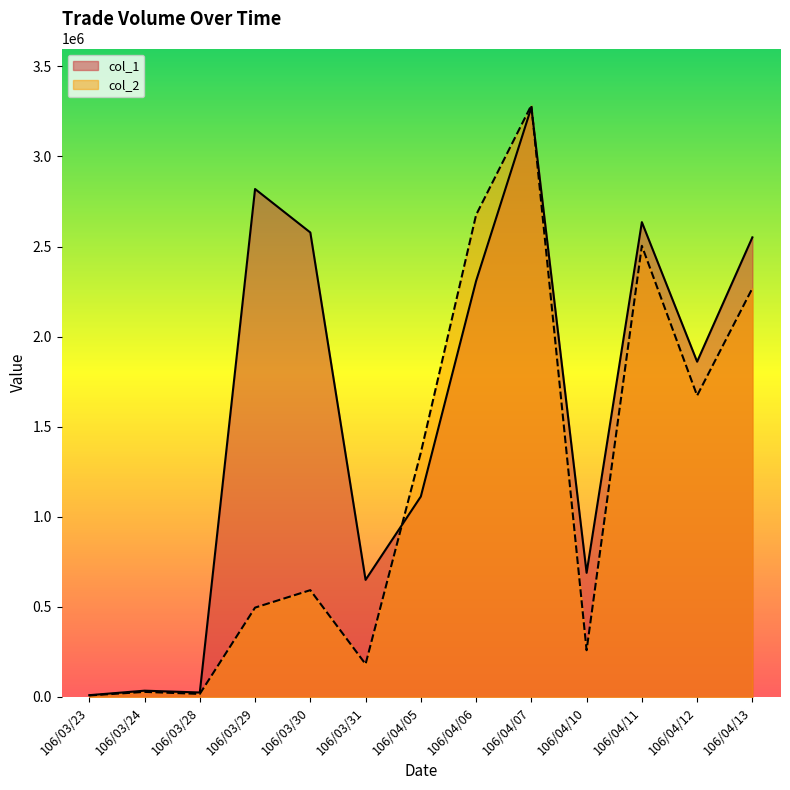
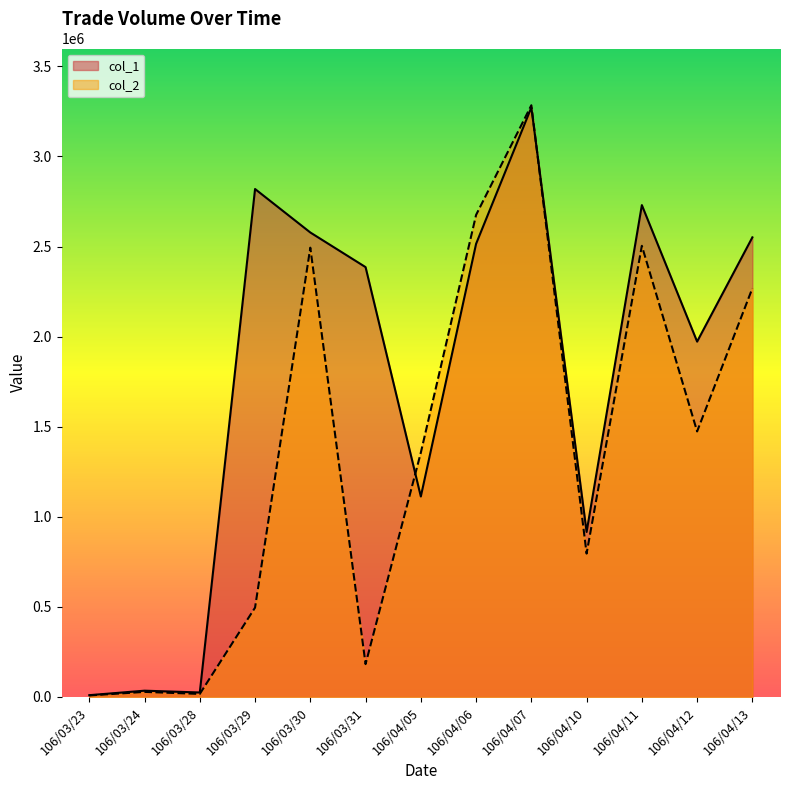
  {
    "col_1": {
      "106/03/29": 2820000,
      "106/03/30": 2580000,
-     "106/03/31": 650000,
+     "106/03/31": 2390000,
      "106/04/05": 1110000,
-     "106/04/06": 2310000,
-     "106/04/10": 690000,
-     "106/04/11": 2640000,
-     "106/04/12": 1860000,
+     "106/04/06": 2520000,
+     "106/04/10": 920000,
+     "106/04/11": 2730000,
+     "106/04/12": 1970000,
      "106/04/13": 2550000
    },
    "col_2": {
      "106/03/29": 500000,
-     "106/03/30": 590000,
+     "106/03/30": 2490000,
      "106/03/31": 180000,
      "106/04/05": 1360000,
      "106/04/06": 2680000,
-     "106/04/10": 260000,
+     "106/04/10": 800000,
      "106/04/11": 2500000,
-     "106/04/12": 1670000,
+     "106/04/12": 1470000,
      "106/04/13": 2270000
    }
  }
